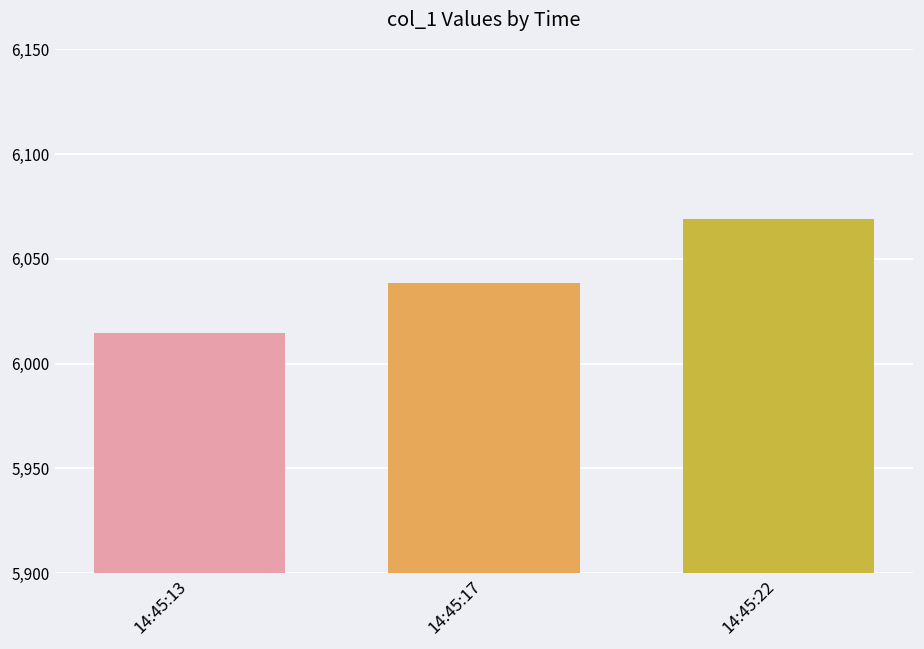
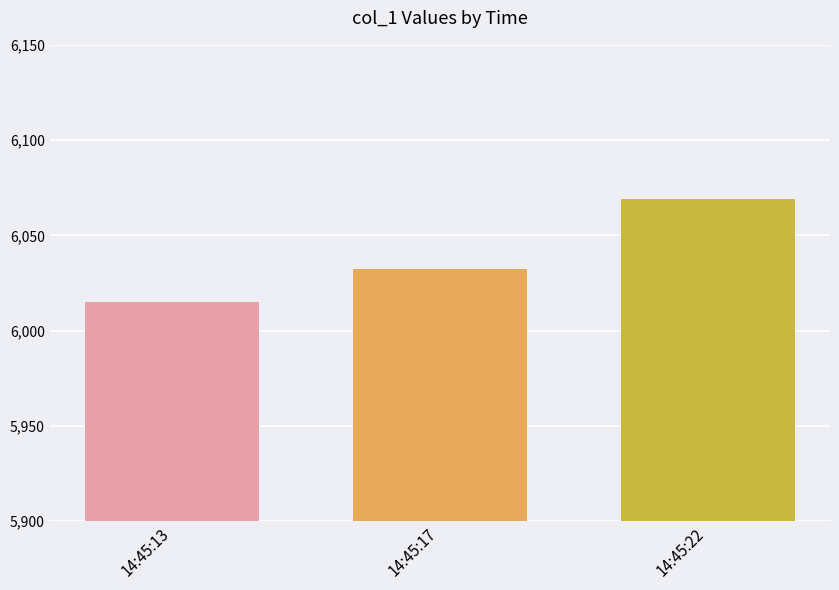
  {
    "14:45:13": "6,015",
-   "14:45:17": "6,039",
+   "14:45:17": "6,033",
    "14:45:22": "6,069"
  }
